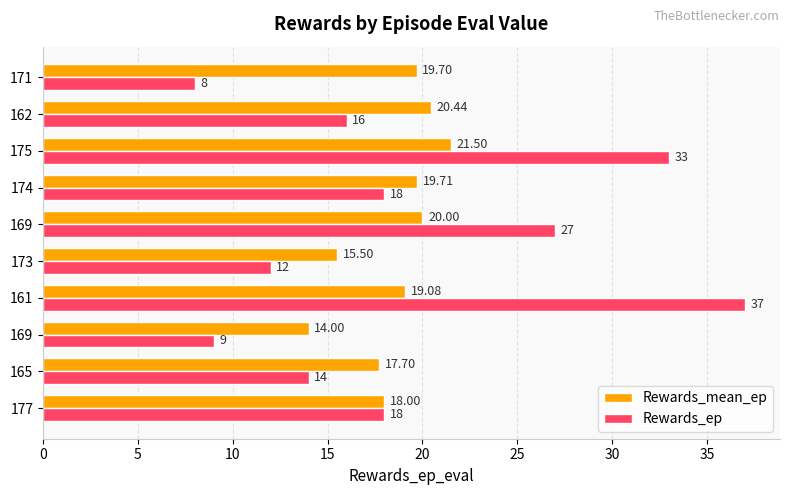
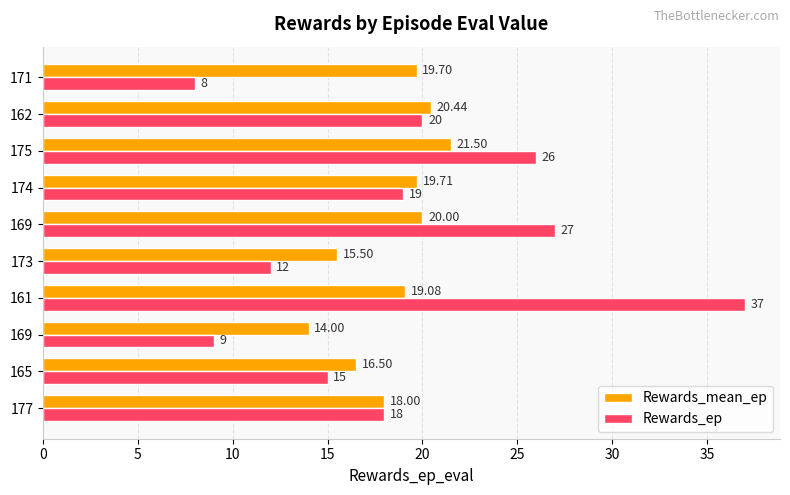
  {
    "Rewards_mean_ep": {
      "171": 19.70,
      "162": 20.44,
      "175": 21.50,
      "174": 19.71,
      "173": 15.50,
      "161": 19.08,
-     "165": 17.70,
+     "165": 16.50,
      "177": 18.00
    },
    "Rewards_ep": {
      "171": 8,
-     "162": 16,
-     "175": 33,
-     "174": 18,
+     "162": 20,
+     "175": 26,
+     "174": 19,
      "173": 12,
      "161": 37,
-     "165": 14,
+     "165": 15,
      "177": 18
    }
  }
